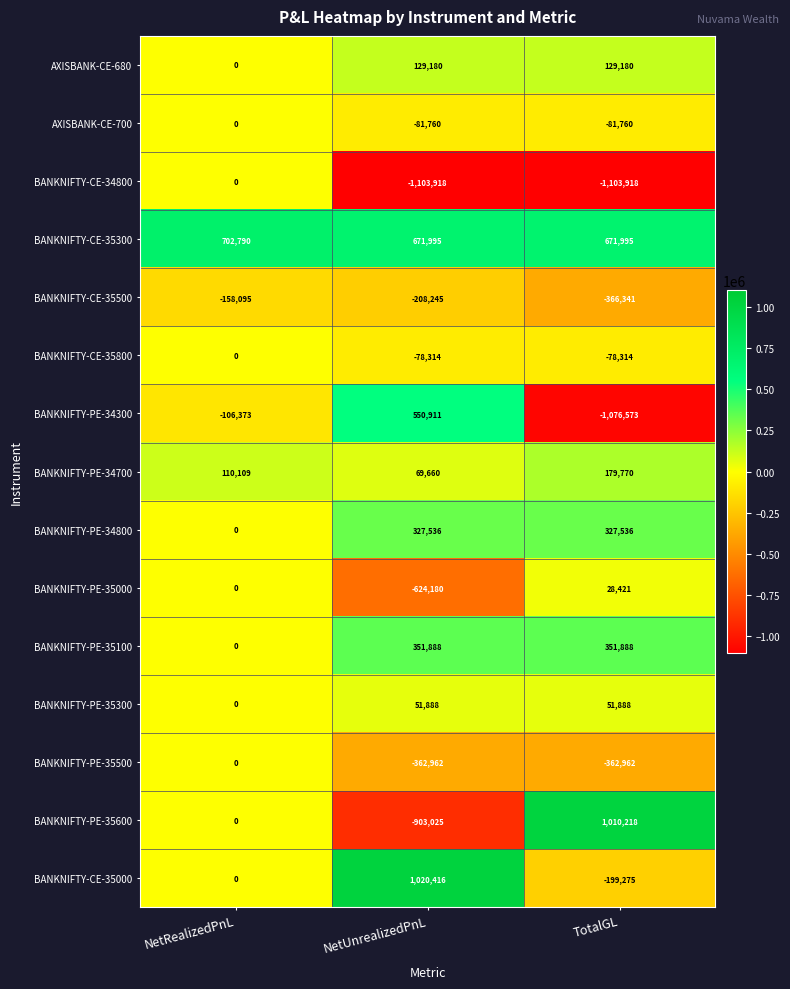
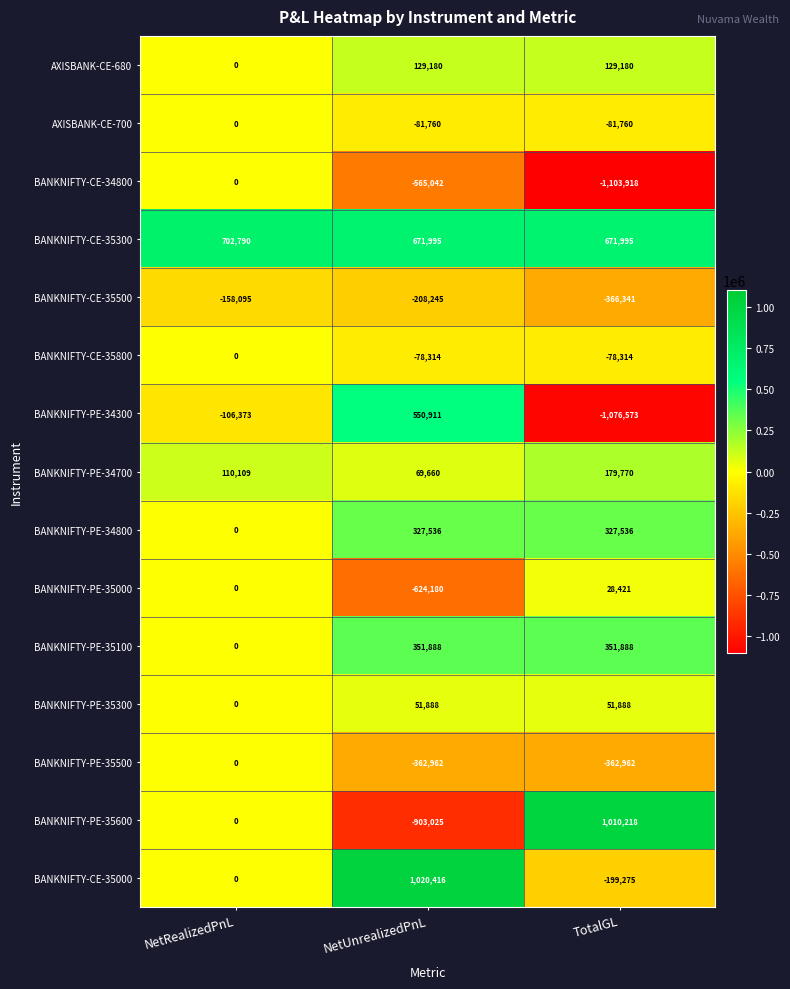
  {
    "AXISBANK-CE-680": {
      "NetRealizedPnL": "0",
      "NetUnrealizedPnL": "129,180",
      "TotalGL": "129,180"
    },
    "AXISBANK-CE-700": {
      "NetRealizedPnL": "0",
      "NetUnrealizedPnL": "-81,760",
      "TotalGL": "-81,760"
    },
    "BANKNIFTY-CE-34800": {
      "NetRealizedPnL": "0",
-     "NetUnrealizedPnL": "-1,103,918",
+     "NetUnrealizedPnL": "-565,042",
      "TotalGL": "-1,103,918"
    },
    "BANKNIFTY-CE-35300": {
      "NetRealizedPnL": "702,790",
      "NetUnrealizedPnL": "671,995",
      "TotalGL": "671,995"
    },
    "BANKNIFTY-CE-35500": {
      "NetRealizedPnL": "-158,095",
      "NetUnrealizedPnL": "-208,245",
      "TotalGL": "-366,341"
    },
    "BANKNIFTY-CE-35800": {
      "NetRealizedPnL": "0",
      "NetUnrealizedPnL": "-78,314",
      "TotalGL": "-78,314"
    },
    "BANKNIFTY-PE-34300": {
      "NetRealizedPnL": "-106,373",
      "NetUnrealizedPnL": "550,911",
      "TotalGL": "-1,076,573"
    },
    "BANKNIFTY-PE-34700": {
      "NetRealizedPnL": "110,109",
      "NetUnrealizedPnL": "69,660",
      "TotalGL": "179,770"
    },
    "BANKNIFTY-PE-34800": {
      "NetRealizedPnL": "0",
      "NetUnrealizedPnL": "327,536",
      "TotalGL": "327,536"
    },
    "BANKNIFTY-PE-35000": {
      "NetRealizedPnL": "0",
      "NetUnrealizedPnL": "-624,180",
      "TotalGL": "28,421"
    },
    "BANKNIFTY-PE-35100": {
      "NetRealizedPnL": "0",
      "NetUnrealizedPnL": "351,888",
      "TotalGL": "351,888"
    },
    "BANKNIFTY-PE-35300": {
      "NetRealizedPnL": "0",
      "NetUnrealizedPnL": "51,888",
      "TotalGL": "51,888"
    },
    "BANKNIFTY-PE-35500": {
      "NetRealizedPnL": "0",
      "NetUnrealizedPnL": "-362,962",
      "TotalGL": "-362,962"
    },
    "BANKNIFTY-PE-35600": {
      "NetRealizedPnL": "0",
      "NetUnrealizedPnL": "-903,025",
      "TotalGL": "1,010,218"
    },
    "BANKNIFTY-CE-35000": {
      "NetRealizedPnL": "0",
      "NetUnrealizedPnL": "1,020,416",
      "TotalGL": "-199,275"
    }
  }
